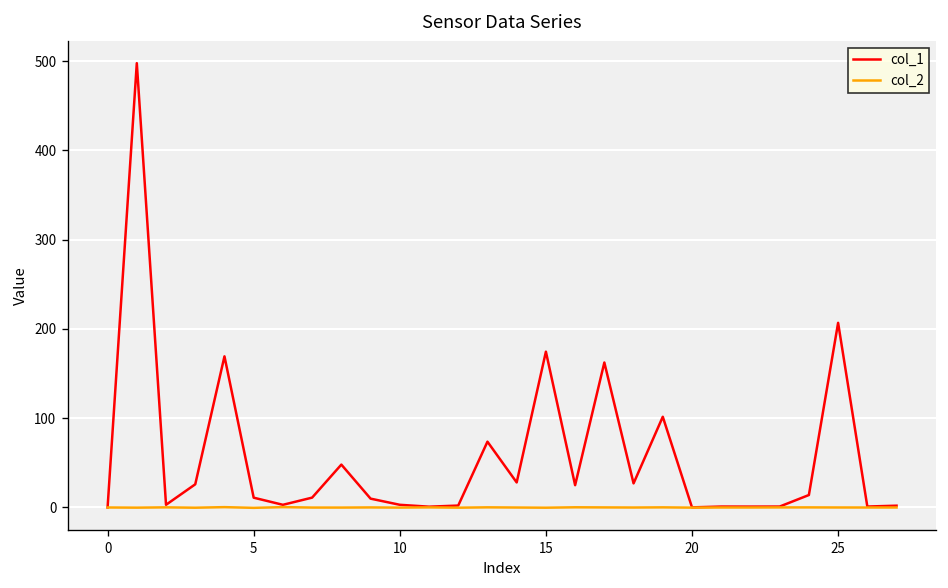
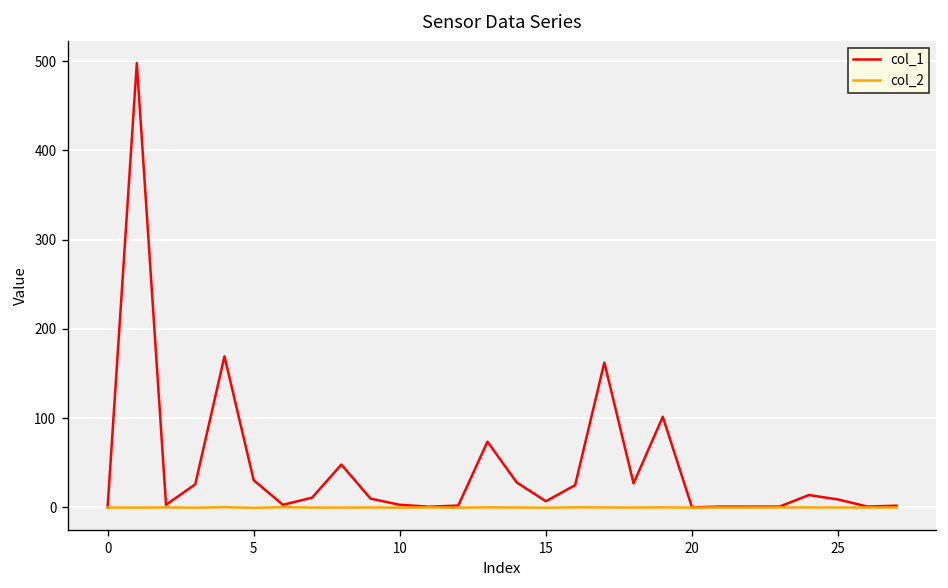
  {
    "col_1": {
-     "5": 10,
-     "15": 170,
-     "25": 210
+     "5": 30,
+     "15": 10,
+     "25": 10
    },
    "col_2": {
      "5": 0,
      "15": 0,
      "25": 0
    }
  }
